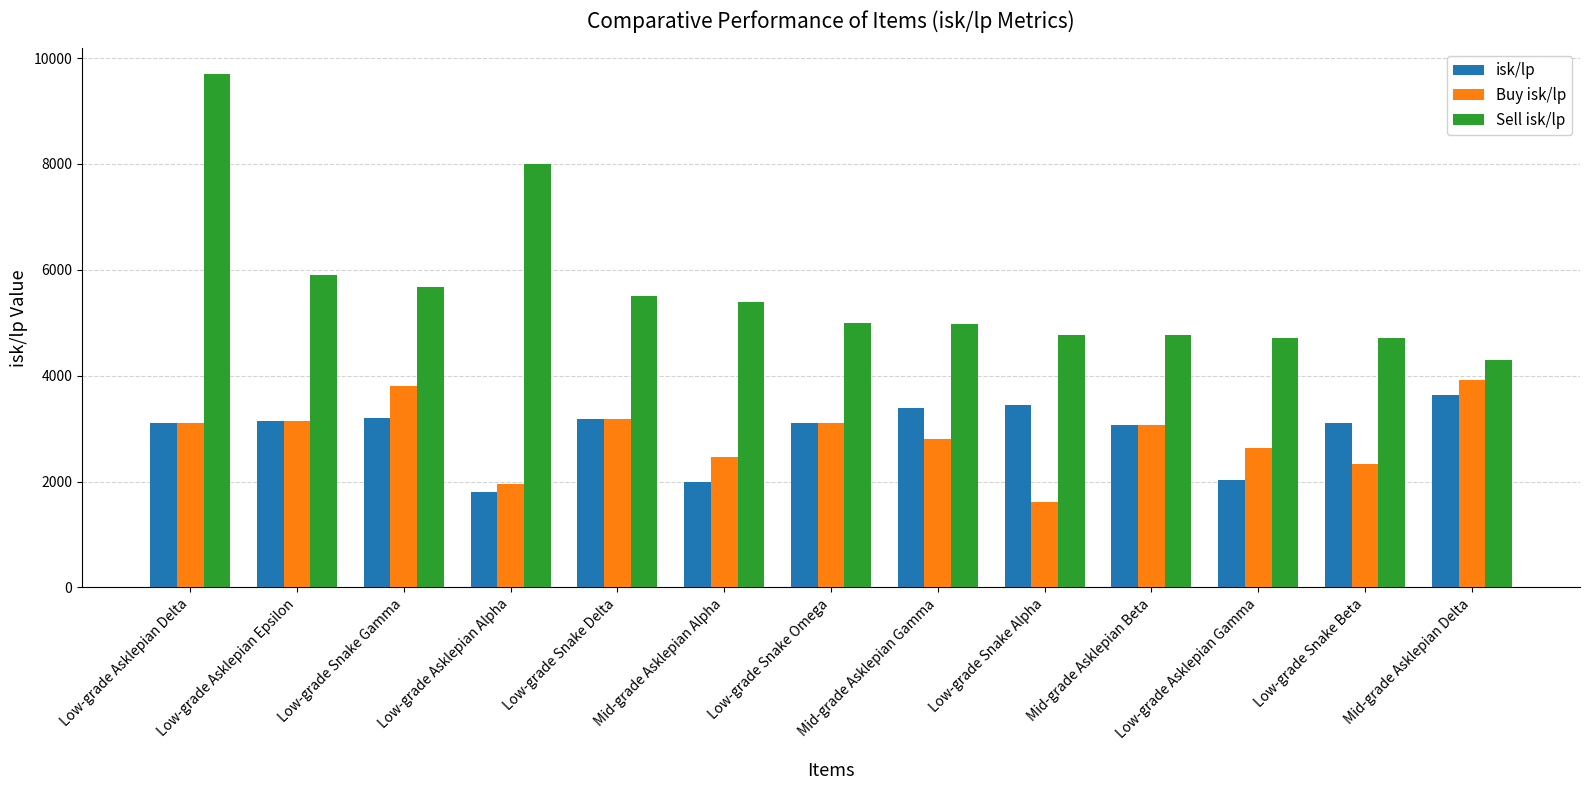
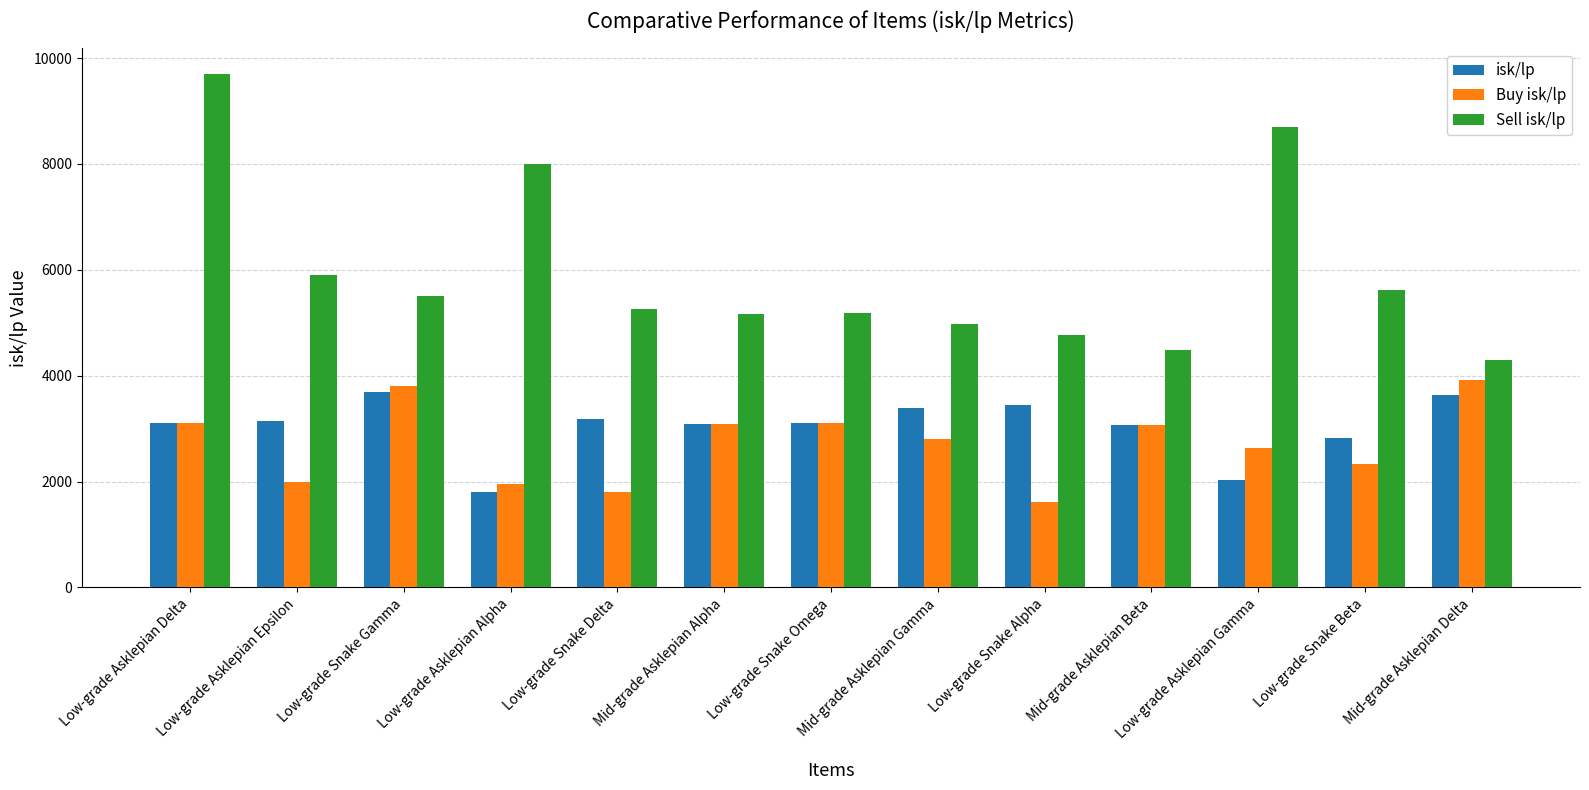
  {
    "isk/lp": {
      "Low-grade Asklepian Delta": 3100,
      "Low-grade Asklepian Epsilon": 3100,
-     "Low-grade Snake Gamma": 3200,
+     "Low-grade Snake Gamma": 3700,
      "Low-grade Asklepian Alpha": 1800,
      "Low-grade Snake Delta": 3200,
-     "Mid-grade Asklepian Alpha": 2000,
+     "Mid-grade Asklepian Alpha": 3100,
      "Low-grade Snake Omega": 3100,
      "Mid-grade Asklepian Gamma": 3400,
      "Low-grade Snake Alpha": 3400,
      "Mid-grade Asklepian Beta": 3100,
      "Low-grade Asklepian Gamma": 2000,
-     "Low-grade Snake Beta": 3100,
+     "Low-grade Snake Beta": 2800,
      "Mid-grade Asklepian Delta": 3600
    },
    "Buy isk/lp": {
      "Low-grade Asklepian Delta": 3100,
-     "Low-grade Asklepian Epsilon": 3100,
+     "Low-grade Asklepian Epsilon": 2000,
      "Low-grade Snake Gamma": 3800,
      "Low-grade Asklepian Alpha": 2000,
-     "Low-grade Snake Delta": 3200,
-     "Mid-grade Asklepian Alpha": 2500,
+     "Low-grade Snake Delta": 1800,
+     "Mid-grade Asklepian Alpha": 3100,
      "Low-grade Snake Omega": 3100,
      "Mid-grade Asklepian Gamma": 2800,
      "Low-grade Snake Alpha": 1600,
      "Mid-grade Asklepian Beta": 3100,
      "Low-grade Asklepian Gamma": 2600,
      "Low-grade Snake Beta": 2300,
      "Mid-grade Asklepian Delta": 3900
    },
    "Sell isk/lp": {
      "Low-grade Asklepian Delta": 9700,
      "Low-grade Asklepian Epsilon": 5900,
-     "Low-grade Snake Gamma": 5700,
+     "Low-grade Snake Gamma": 5500,
      "Low-grade Asklepian Alpha": 8000,
-     "Low-grade Snake Delta": 5500,
-     "Mid-grade Asklepian Alpha": 5400,
-     "Low-grade Snake Omega": 5000,
+     "Low-grade Snake Delta": 5300,
+     "Mid-grade Asklepian Alpha": 5200,
+     "Low-grade Snake Omega": 5200,
      "Mid-grade Asklepian Gamma": 5000,
      "Low-grade Snake Alpha": 4800,
-     "Mid-grade Asklepian Beta": 4800,
-     "Low-grade Asklepian Gamma": 4700,
-     "Low-grade Snake Beta": 4700,
+     "Mid-grade Asklepian Beta": 4500,
+     "Low-grade Asklepian Gamma": 8700,
+     "Low-grade Snake Beta": 5600,
      "Mid-grade Asklepian Delta": 4300
    }
  }
